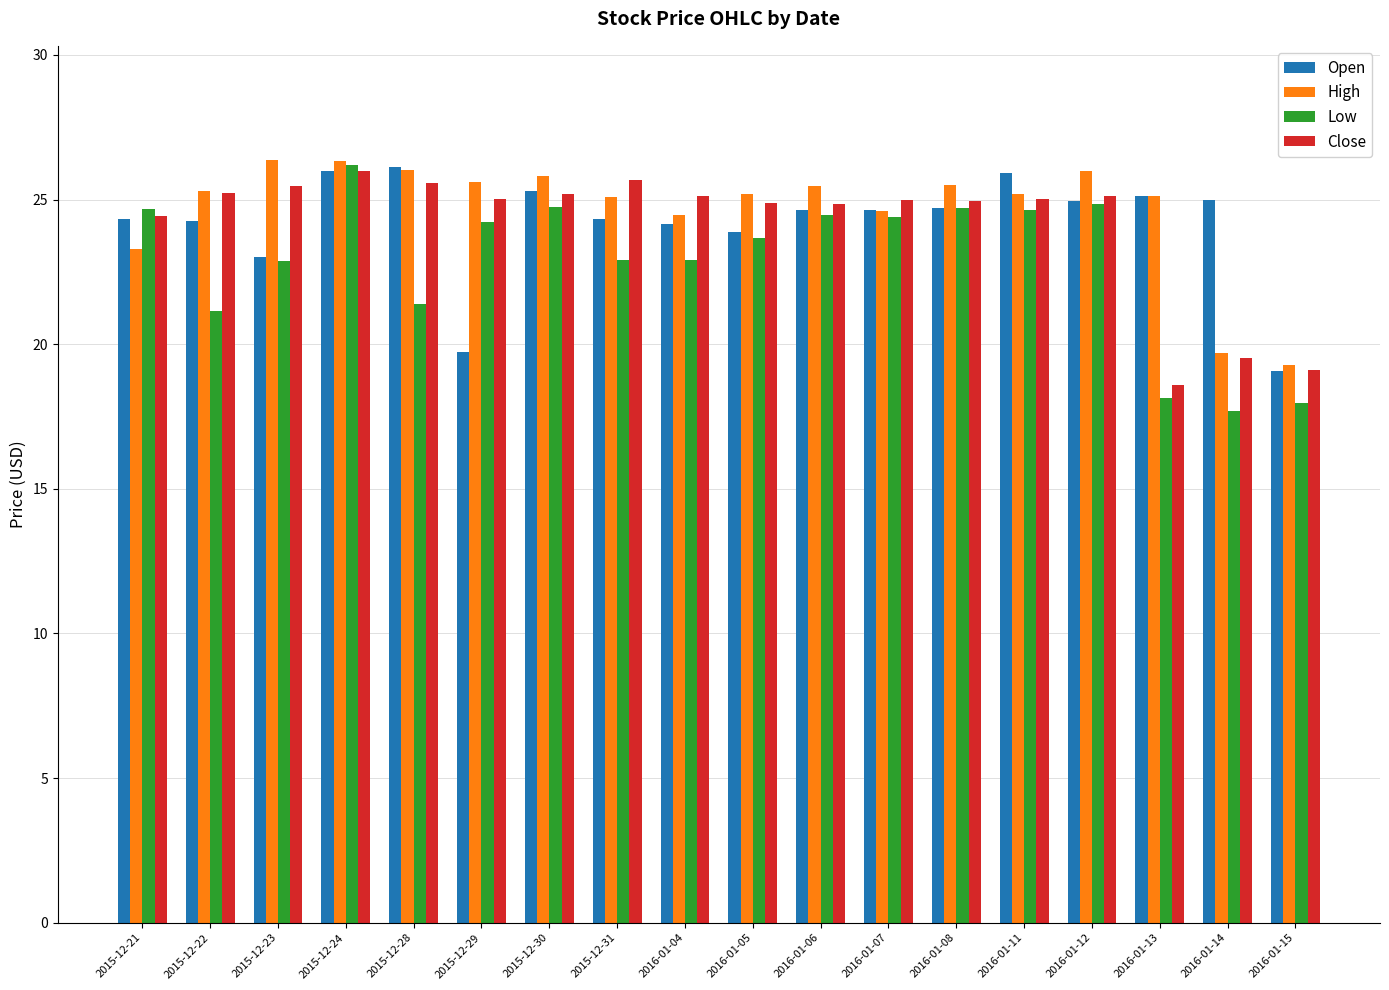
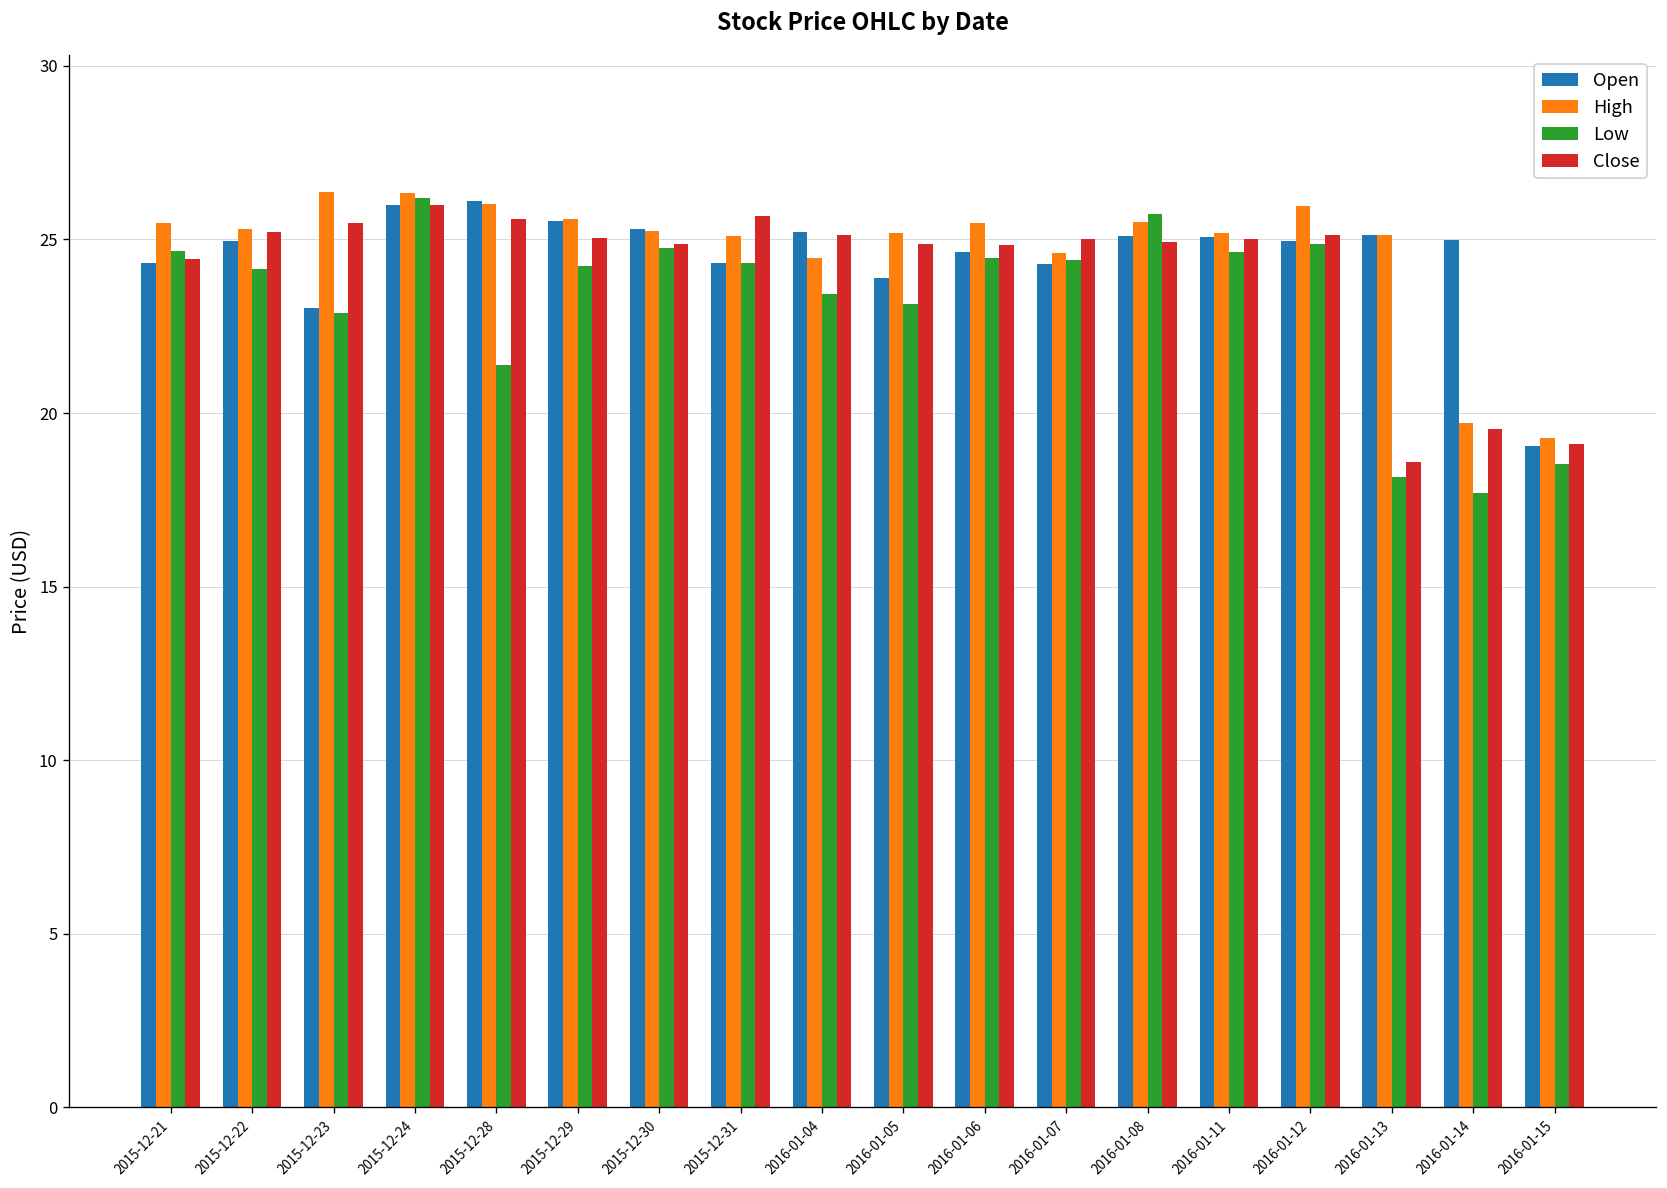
  {
    "Open": {
      "2015-12-21": 24.3,
-     "2015-12-22": 24.3,
+     "2015-12-22": 25.0,
      "2015-12-23": 23.0,
      "2015-12-24": 26.0,
      "2015-12-28": 26.1,
-     "2015-12-29": 19.7,
+     "2015-12-29": 25.5,
      "2015-12-30": 25.3,
      "2015-12-31": 24.3,
-     "2016-01-04": 24.2,
+     "2016-01-04": 25.2,
      "2016-01-05": 23.9,
      "2016-01-06": 24.7,
-     "2016-01-07": 24.6,
-     "2016-01-08": 24.7,
-     "2016-01-11": 25.9,
+     "2016-01-07": 24.3,
+     "2016-01-08": 25.1,
+     "2016-01-11": 25.1,
      "2016-01-12": 25.0,
      "2016-01-13": 25.1,
      "2016-01-14": 25.0,
      "2016-01-15": 19.1
    },
    "High": {
-     "2015-12-21": 23.3,
+     "2015-12-21": 25.5,
      "2015-12-22": 25.3,
      "2015-12-23": 26.4,
      "2015-12-24": 26.3,
      "2015-12-28": 26.0,
      "2015-12-29": 25.6,
-     "2015-12-30": 25.8,
+     "2015-12-30": 25.2,
      "2015-12-31": 25.1,
      "2016-01-04": 24.5,
      "2016-01-05": 25.2,
      "2016-01-06": 25.5,
      "2016-01-07": 24.6,
      "2016-01-08": 25.5,
      "2016-01-11": 25.2,
      "2016-01-12": 26.0,
      "2016-01-13": 25.1,
      "2016-01-14": 19.7,
      "2016-01-15": 19.3
    },
    "Low": {
      "2015-12-21": 24.7,
-     "2015-12-22": 21.2,
+     "2015-12-22": 24.2,
      "2015-12-23": 22.9,
      "2015-12-24": 26.2,
      "2015-12-28": 21.4,
      "2015-12-29": 24.2,
      "2015-12-30": 24.8,
-     "2015-12-31": 22.9,
-     "2016-01-04": 22.9,
-     "2016-01-05": 23.7,
+     "2015-12-31": 24.3,
+     "2016-01-04": 23.4,
+     "2016-01-05": 23.1,
      "2016-01-06": 24.5,
      "2016-01-07": 24.4,
-     "2016-01-08": 24.7,
+     "2016-01-08": 25.7,
      "2016-01-11": 24.6,
      "2016-01-12": 24.9,
      "2016-01-13": 18.1,
      "2016-01-14": 17.7,
-     "2016-01-15": 18.0
+     "2016-01-15": 18.5
    },
    "Close": {
      "2015-12-21": 24.4,
      "2015-12-22": 25.2,
      "2015-12-23": 25.5,
      "2015-12-24": 26.0,
      "2015-12-28": 25.6,
      "2015-12-29": 25.0,
-     "2015-12-30": 25.2,
+     "2015-12-30": 24.9,
      "2015-12-31": 25.7,
      "2016-01-04": 25.1,
      "2016-01-05": 24.9,
      "2016-01-06": 24.8,
      "2016-01-07": 25.0,
      "2016-01-08": 24.9,
      "2016-01-11": 25.0,
      "2016-01-12": 25.1,
      "2016-01-13": 18.6,
      "2016-01-14": 19.5,
      "2016-01-15": 19.1
    }
  }
